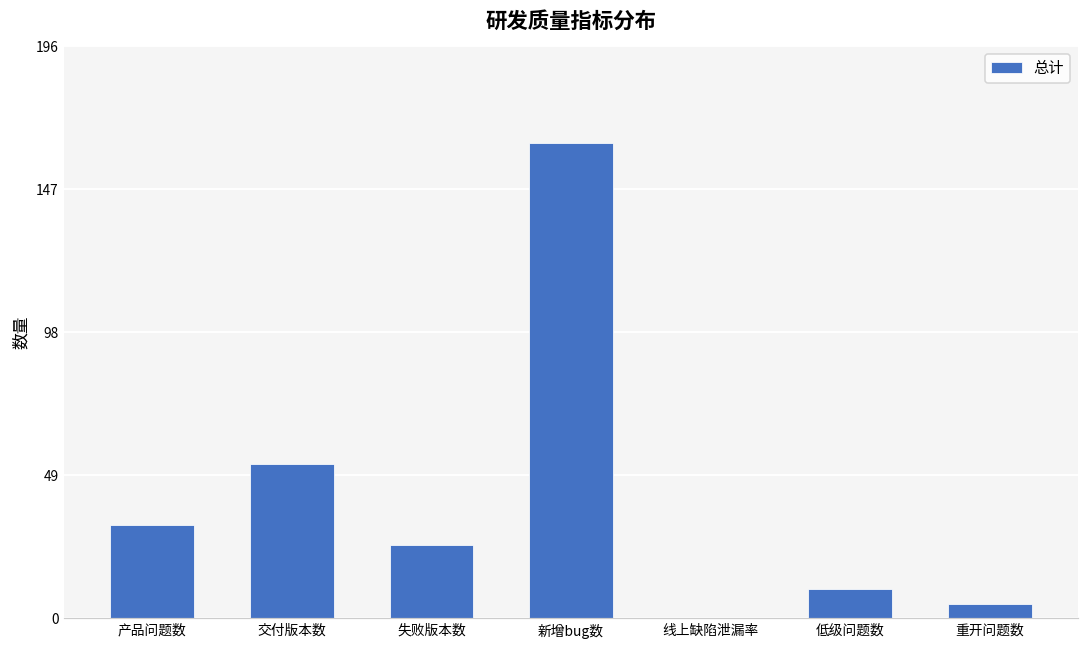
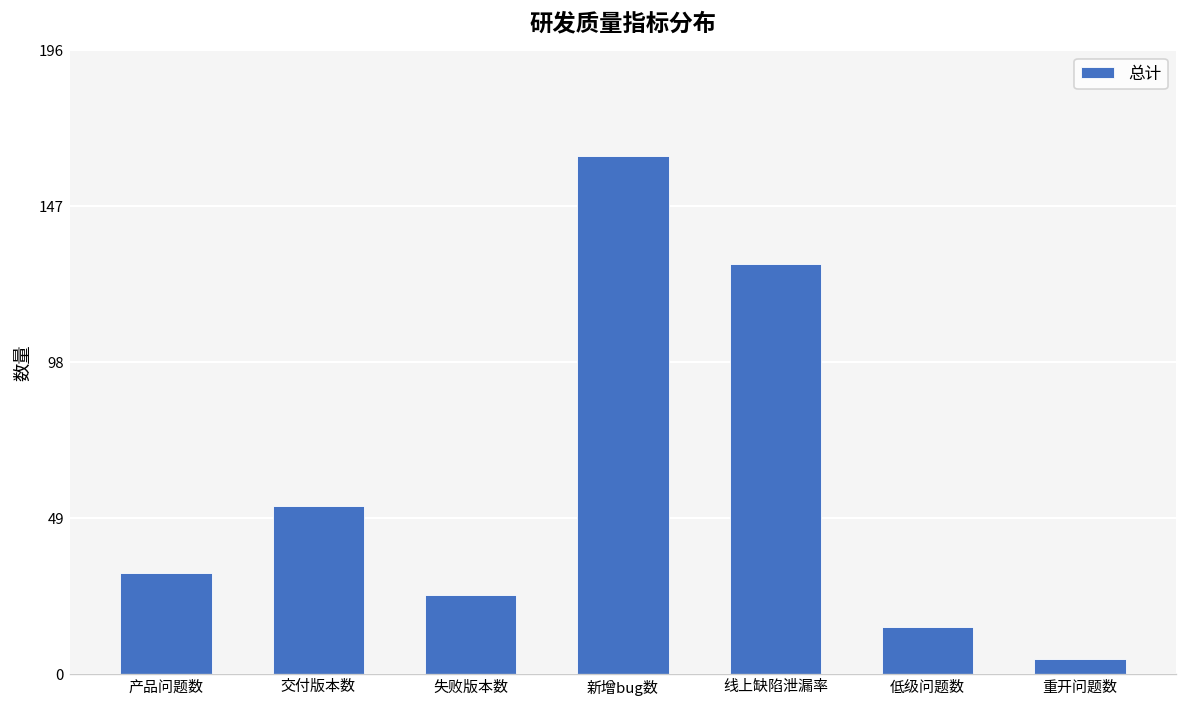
  {
    "产品问题数": 32,
    "交付版本数": 53,
    "失败版本数": 25,
    "新增bug数": 163,
-   "线上缺陷泄漏率": 0,
-   "低级问题数": 10,
+   "线上缺陷泄漏率": 129,
+   "低级问题数": 15,
    "重开问题数": 5
  }
